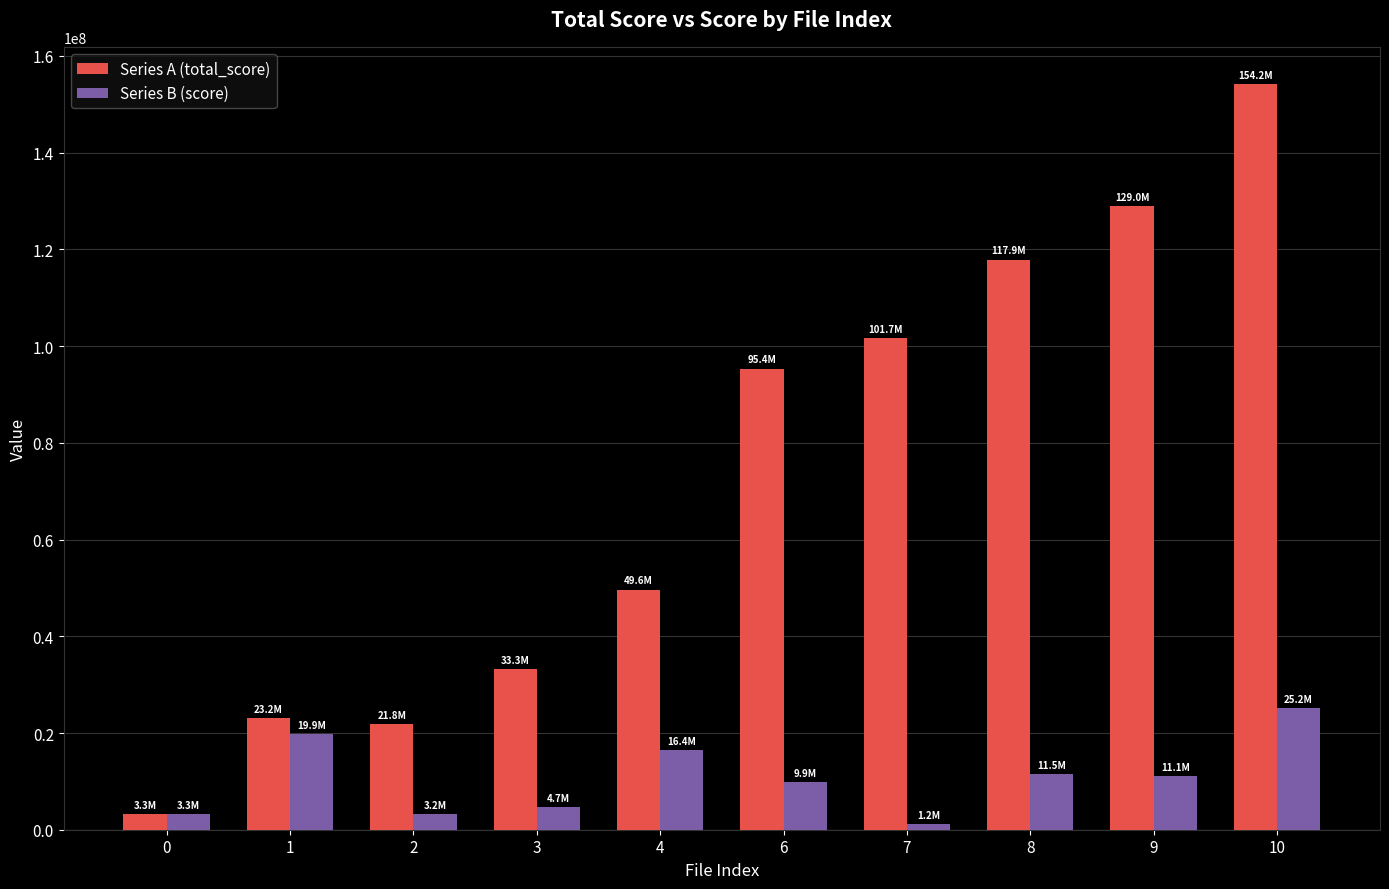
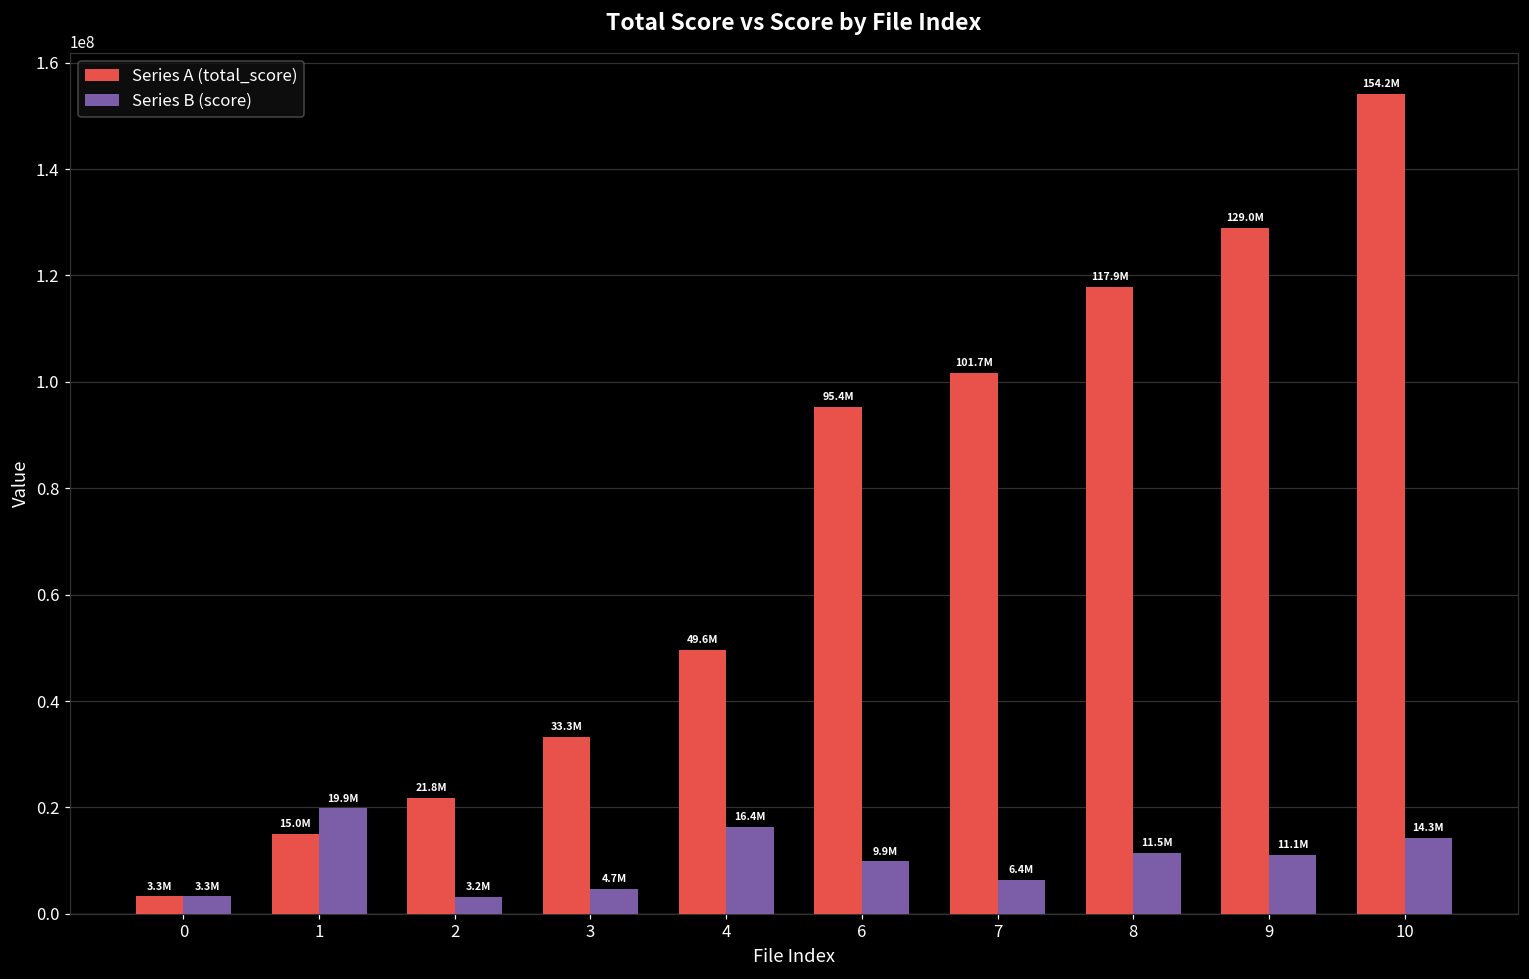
  {
    "Series A (total_score)": {
      "0": "3.3M",
-     "1": "23.2M",
+     "1": "15.0M",
      "2": "21.8M",
      "3": "33.3M",
      "4": "49.6M",
      "6": "95.4M",
      "7": "101.7M",
      "8": "117.9M",
      "9": "129.0M",
      "10": "154.2M"
    },
    "Series B (score)": {
      "0": "3.3M",
      "1": "19.9M",
      "2": "3.2M",
      "3": "4.7M",
      "4": "16.4M",
      "6": "9.9M",
-     "7": "1.2M",
+     "7": "6.4M",
      "8": "11.5M",
      "9": "11.1M",
-     "10": "25.2M"
+     "10": "14.3M"
    }
  }
